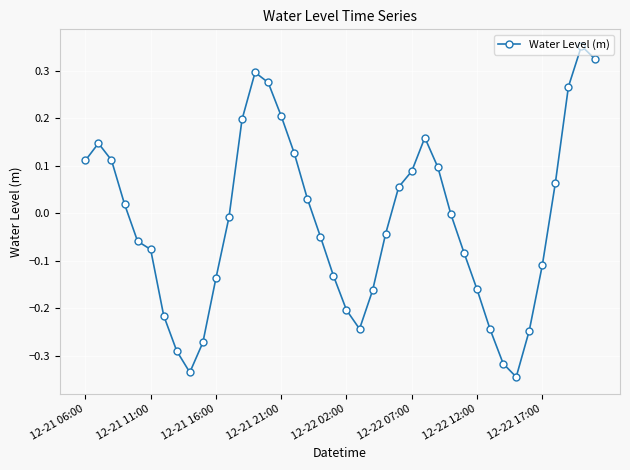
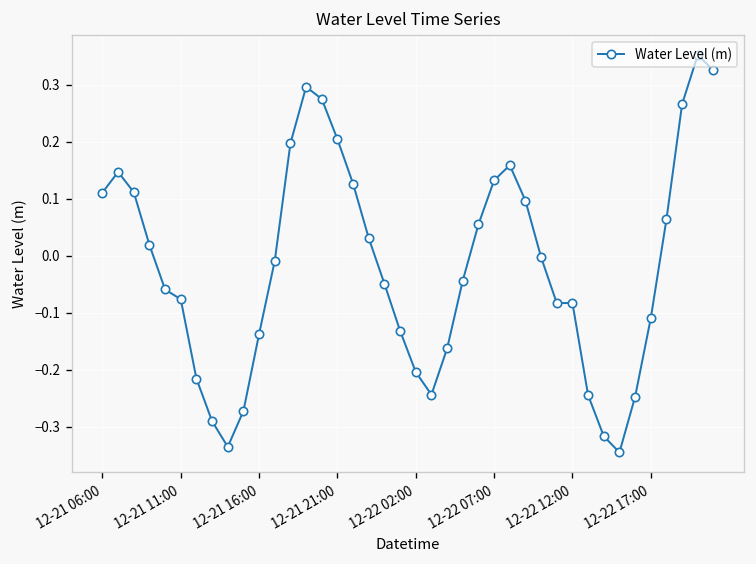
  {
    "12-21 06:00": 0.11,
    "12-21 11:00": -0.08,
    "12-21 16:00": -0.14,
    "12-21 21:00": 0.20,
    "12-22 02:00": -0.20,
-   "12-22 07:00": 0.09,
-   "12-22 12:00": -0.16,
+   "12-22 07:00": 0.13,
+   "12-22 12:00": -0.08,
    "12-22 17:00": -0.11
  }
